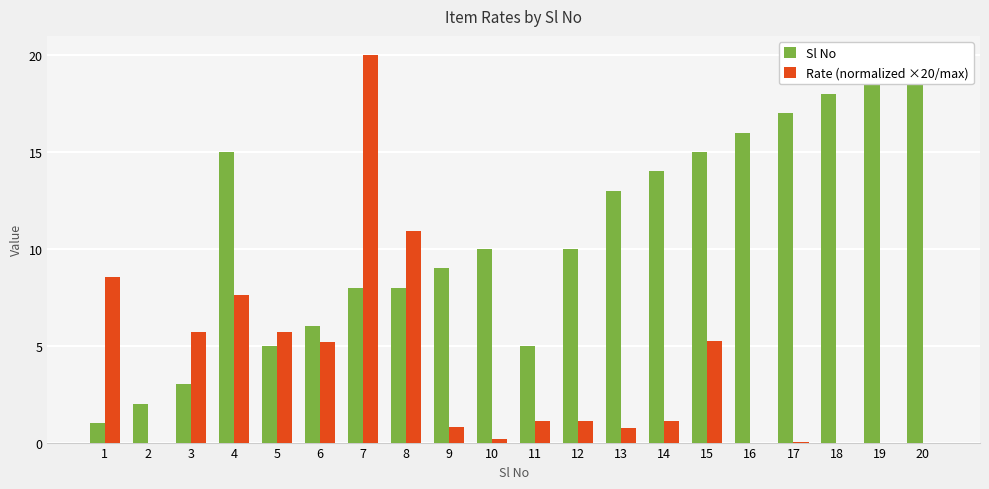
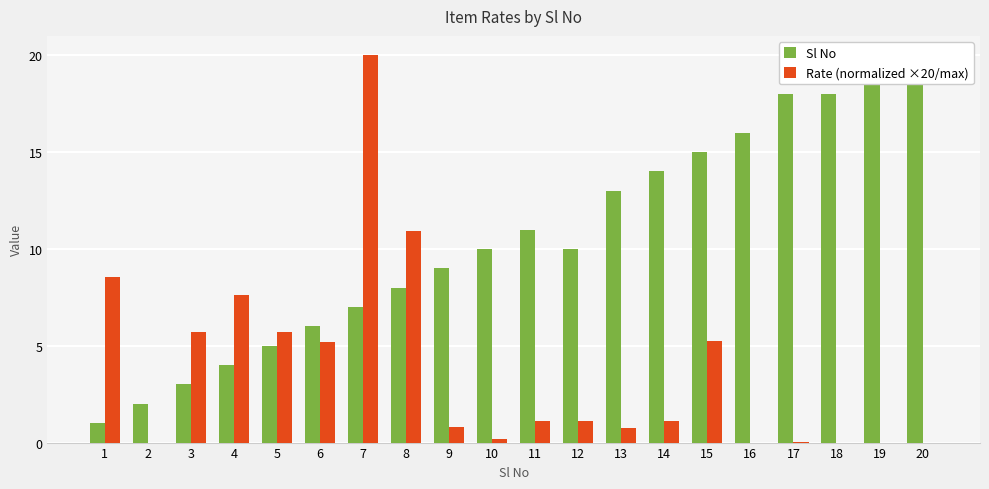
  {
    "Sl No": {
      "1": 1,
      "2": 2,
      "3": 3,
-     "4": 15,
+     "4": 4,
      "5": 5,
      "6": 6,
-     "7": 8,
+     "7": 7,
      "8": 8,
      "9": 9,
      "10": 10,
-     "11": 5,
+     "11": 11,
      "12": 10,
      "13": 13,
      "14": 14,
      "15": 15,
      "16": 16,
-     "17": 17,
+     "17": 18,
      "18": 18
    },
    "Rate (normalized ×20/max)": {
      "1": 8.6,
      "3": 5.7,
      "4": 7.6,
      "5": 5.7,
      "6": 5.2,
      "7": 20,
      "8": 11,
      "9": 0.8,
      "10": 0.2,
      "11": 1,
      "12": 1,
      "13": 0.7,
      "14": 1,
      "15": 5.2
    }
  }
